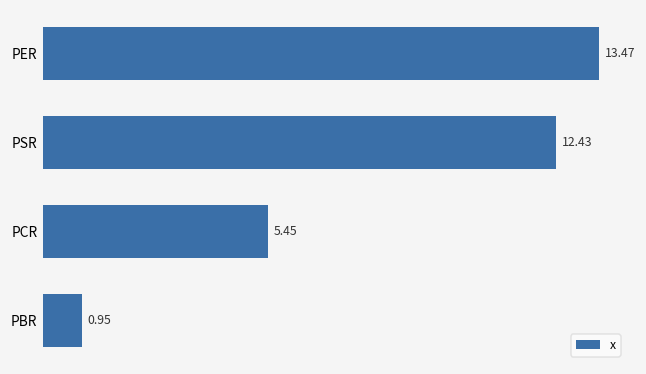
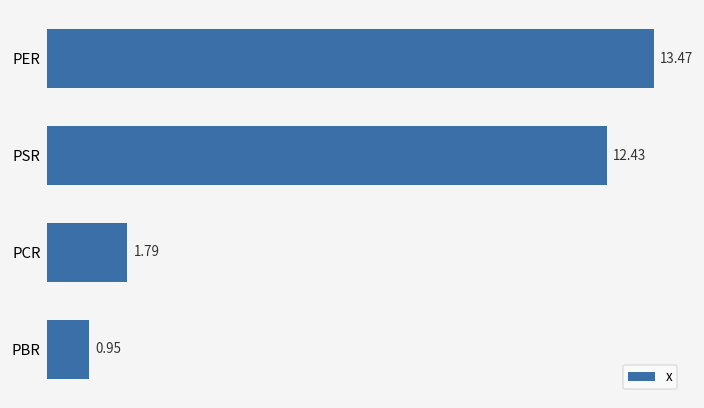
  {
    "PER": 13.47,
    "PSR": 12.43,
-   "PCR": 5.45,
+   "PCR": 1.79,
    "PBR": 0.95
  }
